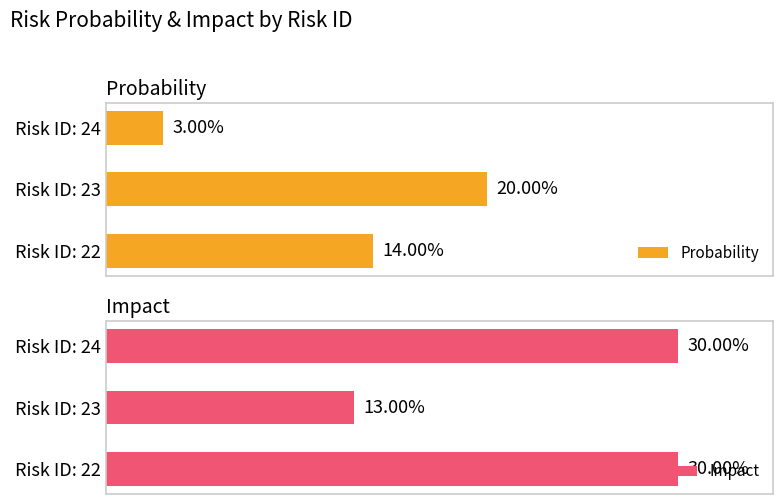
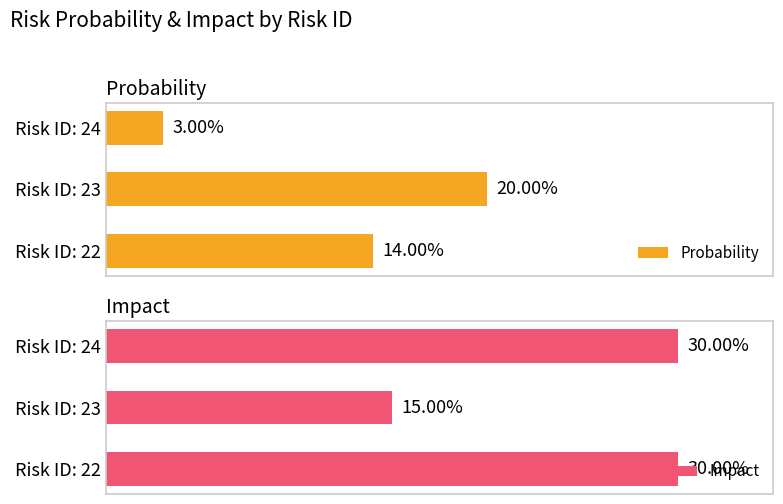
  {
    "Probability": {
      "Risk ID: 24": "3.00%",
      "Risk ID: 23": "20.00%",
      "Risk ID: 22": "14.00%"
    },
    "Impact": {
      "Risk ID: 24": "30.00%",
-     "Risk ID: 23": "13.00%",
+     "Risk ID: 23": "15.00%",
      "Risk ID: 22": "30.00%"
    }
  }
